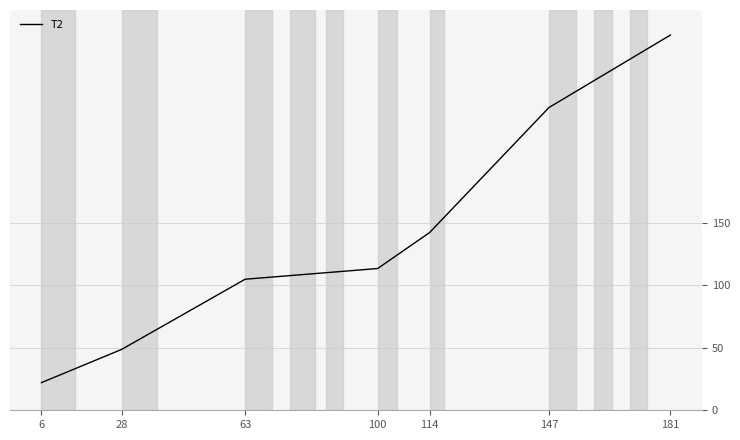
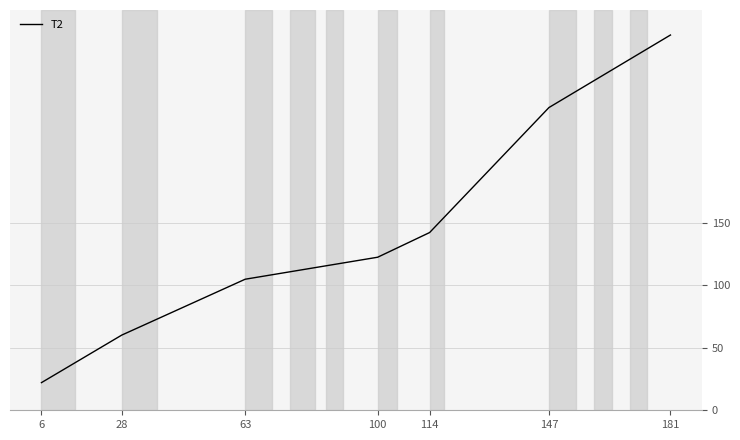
  {
    "6": 22,
-   "28": 49,
+   "28": 60,
    "63": 105,
-   "100": 113,
+   "100": 122,
    "114": 142,
    "147": 242,
    "181": 300
  }
